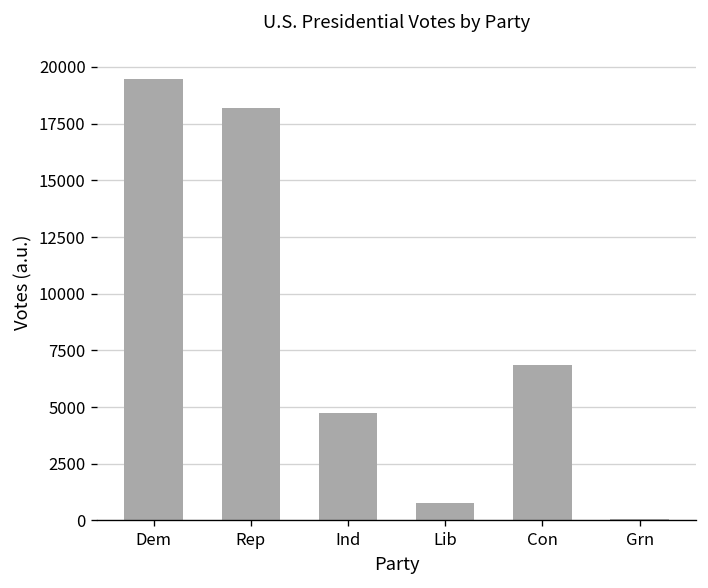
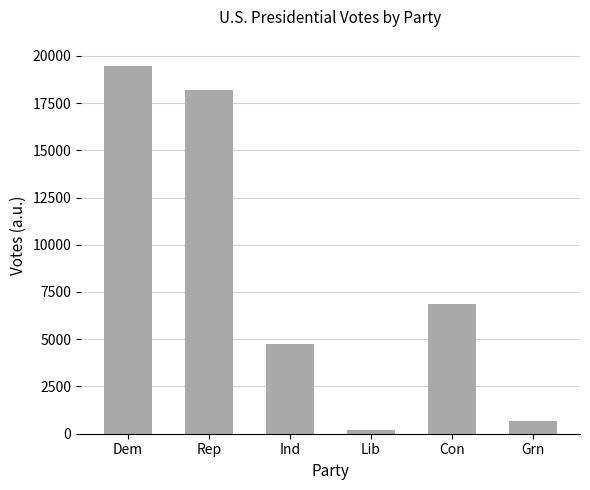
  {
    "Dem": 19500,
    "Rep": 18200,
    "Ind": 4700,
-   "Lib": 800,
+   "Lib": 200,
    "Con": 6800,
-   "Grn": 100
+   "Grn": 600
  }
